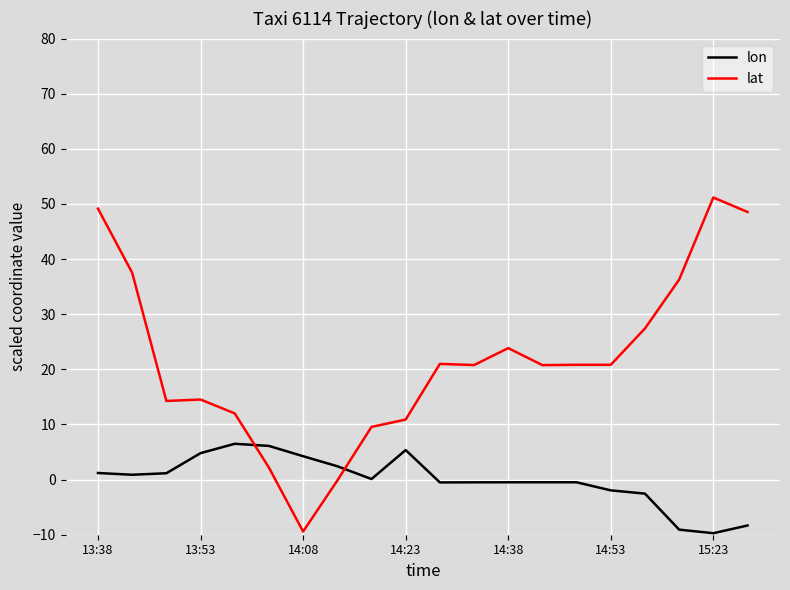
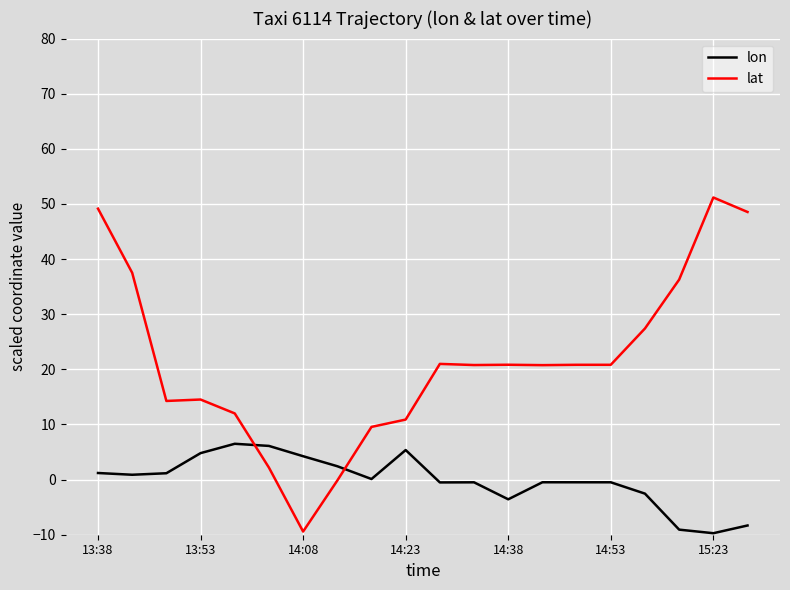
  {
    "lon": {
      "13:38": 1,
      "13:53": 5,
      "14:08": 4,
      "14:23": 5,
-     "14:38": 0,
-     "14:53": -2,
+     "14:38": -4,
+     "14:53": 0,
      "15:23": -10
    },
    "lat": {
      "13:38": 49,
      "13:53": 15,
      "14:08": -9,
      "14:23": 11,
-     "14:38": 24,
+     "14:38": 21,
      "14:53": 21,
      "15:23": 51
    }
  }
